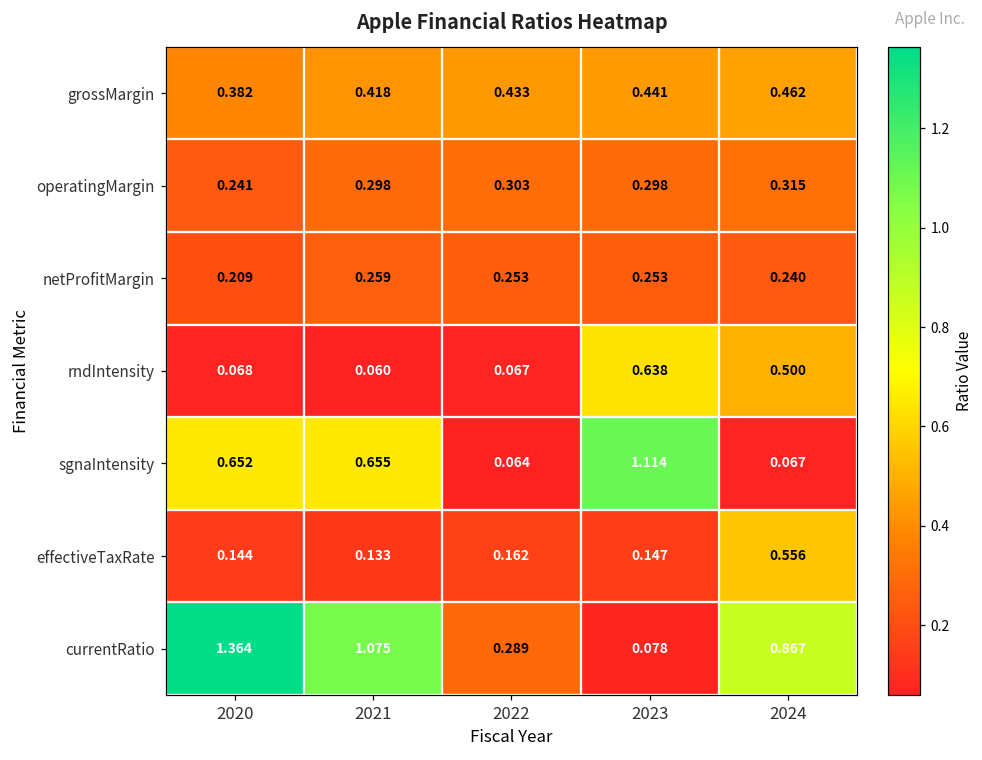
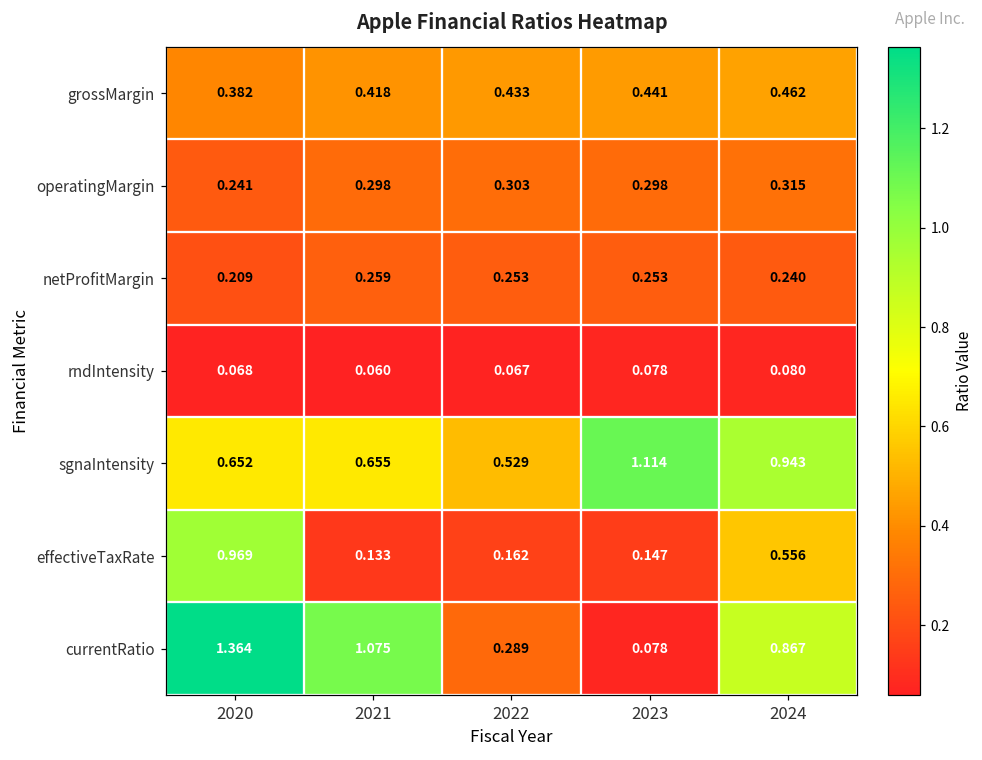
  {
    "grossMargin": {
      "2020": 0.382,
      "2021": 0.418,
      "2022": 0.433,
      "2023": 0.441,
      "2024": 0.462
    },
    "operatingMargin": {
      "2020": 0.241,
      "2021": 0.298,
      "2022": 0.303,
      "2023": 0.298,
      "2024": 0.315
    },
    "netProfitMargin": {
      "2020": 0.209,
      "2021": 0.259,
      "2022": 0.253,
      "2023": 0.253,
      "2024": 0.240
    },
    "rndIntensity": {
      "2020": 0.068,
      "2021": 0.060,
      "2022": 0.067,
-     "2023": 0.638,
-     "2024": 0.500
+     "2023": 0.078,
+     "2024": 0.080
    },
    "sgnaIntensity": {
      "2020": 0.652,
      "2021": 0.655,
-     "2022": 0.064,
+     "2022": 0.529,
      "2023": 1.114,
-     "2024": 0.067
+     "2024": 0.943
    },
    "effectiveTaxRate": {
-     "2020": 0.144,
+     "2020": 0.969,
      "2021": 0.133,
      "2022": 0.162,
      "2023": 0.147,
      "2024": 0.556
    },
    "currentRatio": {
      "2020": 1.364,
      "2021": 1.075,
      "2022": 0.289,
      "2023": 0.078,
      "2024": 0.867
    }
  }
